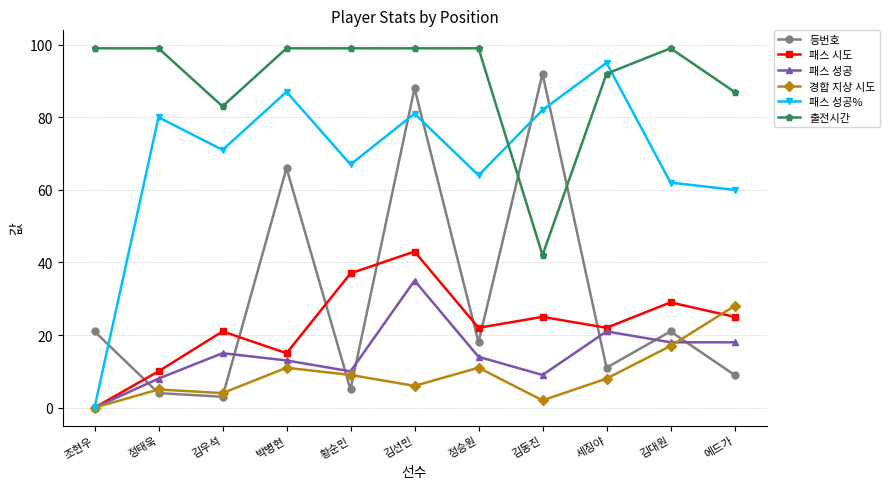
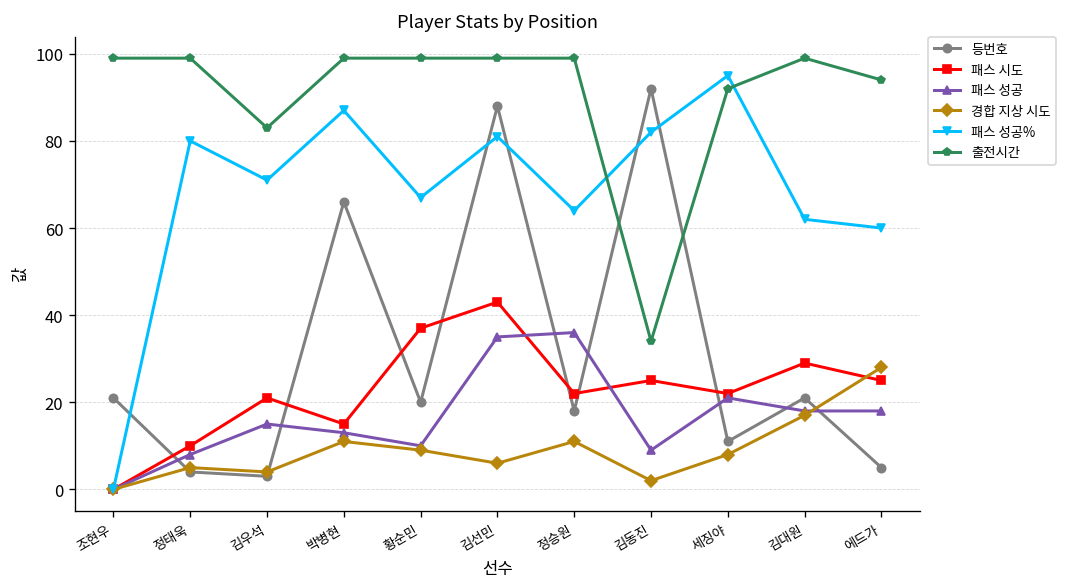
  {
    "등번호": {
      "조현우": 21,
      "정태욱": 4,
      "김우석": 3,
      "박병현": 66,
-     "황순민": 5,
+     "황순민": 20,
      "김선민": 88,
      "정승원": 18,
      "김동진": 92,
      "세징야": 11,
      "김대원": 21,
-     "에드가": 9
+     "에드가": 5
    },
    "패스 시도": {
      "정태욱": 10,
      "김우석": 21,
      "박병현": 15,
      "황순민": 37,
      "김선민": 43,
      "정승원": 22,
      "김동진": 25,
      "세징야": 22,
      "김대원": 29,
      "에드가": 25
    },
    "패스 성공": {
      "정태욱": 8,
      "김우석": 15,
      "박병현": 13,
      "황순민": 10,
      "김선민": 35,
-     "정승원": 14,
+     "정승원": 36,
      "김동진": 9,
      "세징야": 21,
      "김대원": 18,
      "에드가": 18
    },
    "경합 지상 시도": {
      "정태욱": 5,
      "김우석": 4,
      "박병현": 11,
      "황순민": 9,
      "김선민": 6,
      "정승원": 11,
      "김동진": 2,
      "세징야": 8,
      "김대원": 17,
      "에드가": 28
    },
    "패스 성공%": {
      "정태욱": 80,
      "김우석": 71,
      "박병현": 87,
      "황순민": 67,
      "김선민": 81,
      "정승원": 64,
      "김동진": 82,
      "세징야": 95,
      "김대원": 62,
      "에드가": 60
    },
    "출전시간": {
      "조현우": 99,
      "정태욱": 99,
      "김우석": 83,
      "박병현": 99,
      "황순민": 99,
      "김선민": 99,
      "정승원": 99,
-     "김동진": 42,
+     "김동진": 34,
      "세징야": 92,
      "김대원": 99,
-     "에드가": 87
+     "에드가": 94
    }
  }
